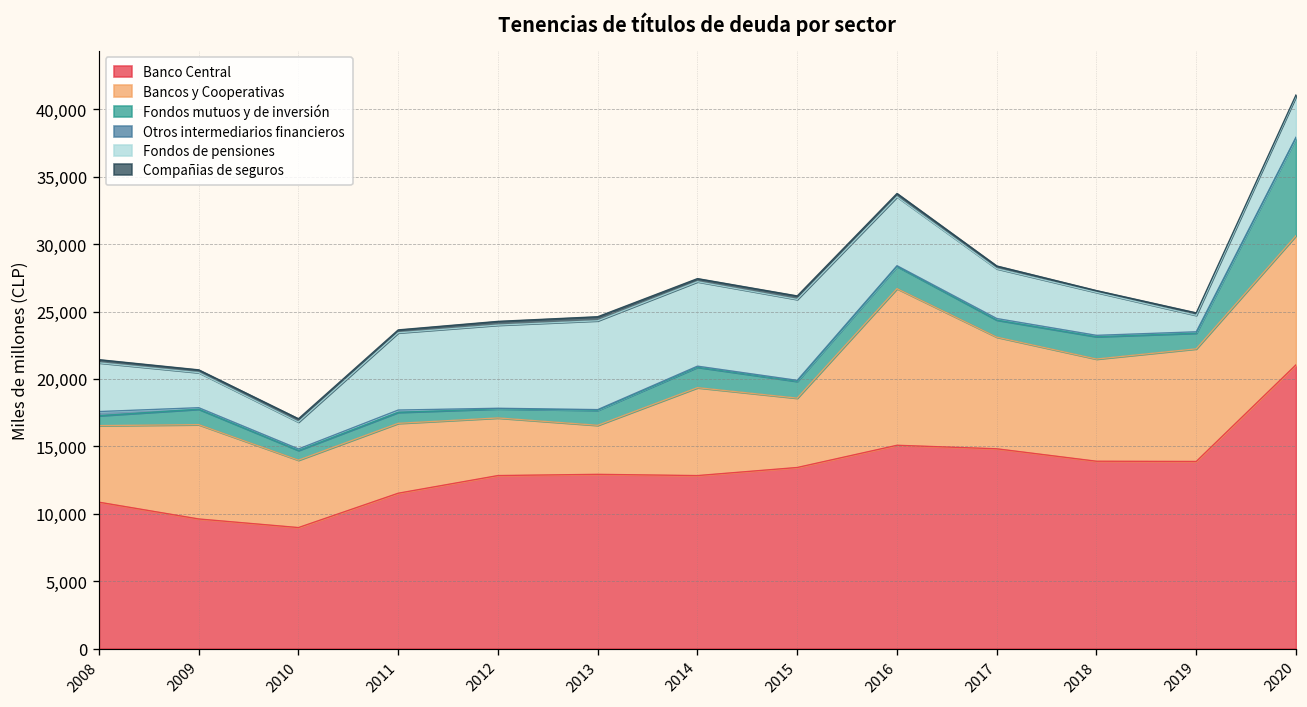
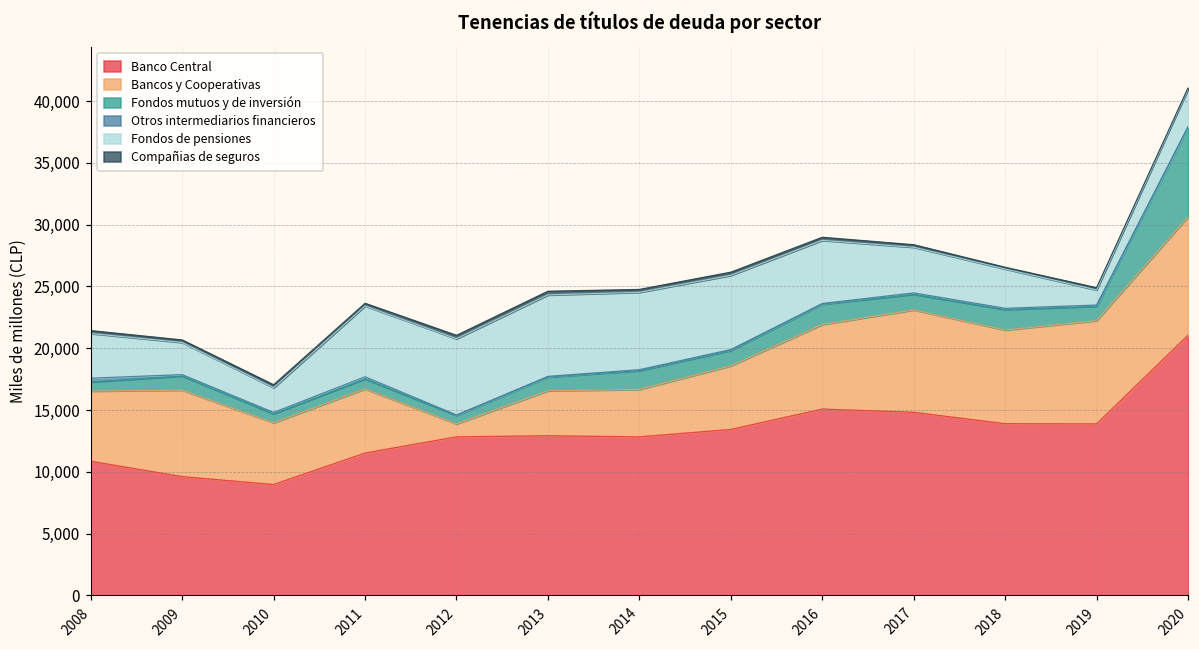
  {
    "Banco Central": {
      "2008": "10,900",
      "2009": "9,600",
      "2010": "9,000",
      "2011": "11,500",
      "2012": "12,800",
      "2013": "12,900",
      "2014": "12,800",
      "2015": "13,400",
      "2016": "15,100",
      "2017": "14,800",
      "2018": "13,900",
      "2019": "13,900",
      "2020": "21,000"
    },
    "Bancos y Cooperativas": {
      "2008": "5,700",
      "2009": "7,000",
      "2010": "5,000",
      "2011": "5,200",
-     "2012": "4,300",
+     "2012": "1,000",
      "2013": "3,600",
-     "2014": "6,500",
+     "2014": "3,800",
      "2015": "5,100",
-     "2016": "11,600",
+     "2016": "6,800",
      "2017": "8,300",
      "2018": "7,600",
      "2019": "8,400",
      "2020": "9,600"
    },
    "Fondos de pensiones": {
      "2008": "3,600",
      "2010": "2,000",
      "2012": "6,200",
      "2013": "6,600",
      "2014": "6,300",
      "2015": "6,000",
      "2016": "5,100"
    },
    "Compañias de seguros": {
      "2008": "200",
      "2010": "200",
      "2012": "300",
      "2013": "300",
      "2014": "200",
      "2015": "300",
      "2016": "300"
    }
  }
